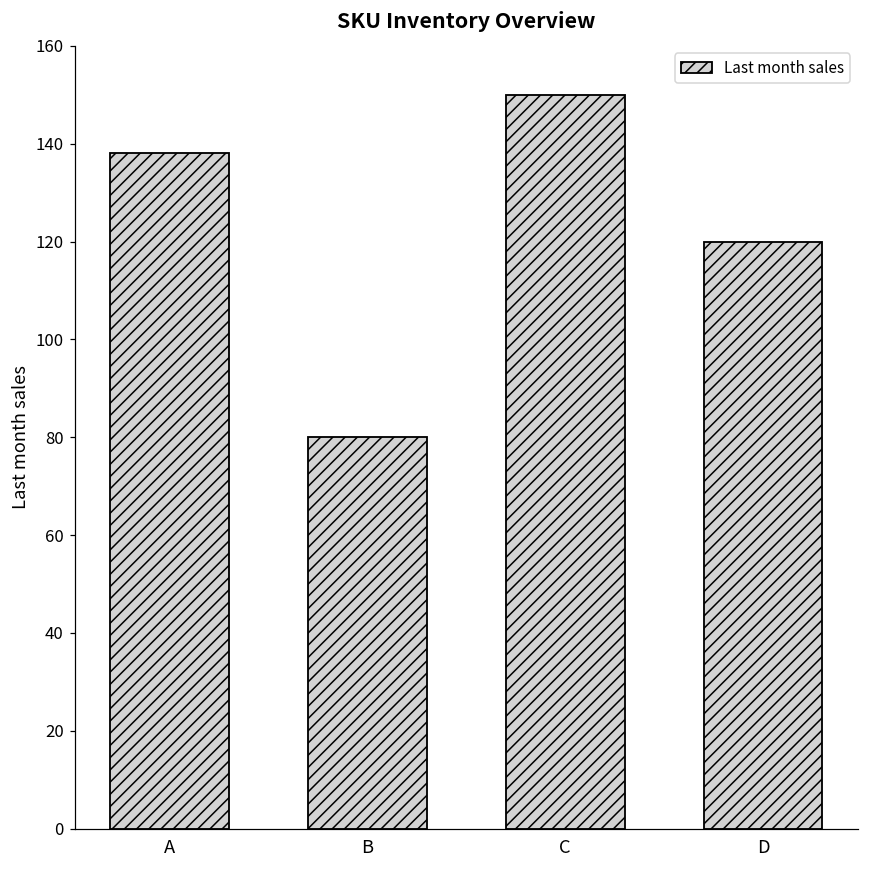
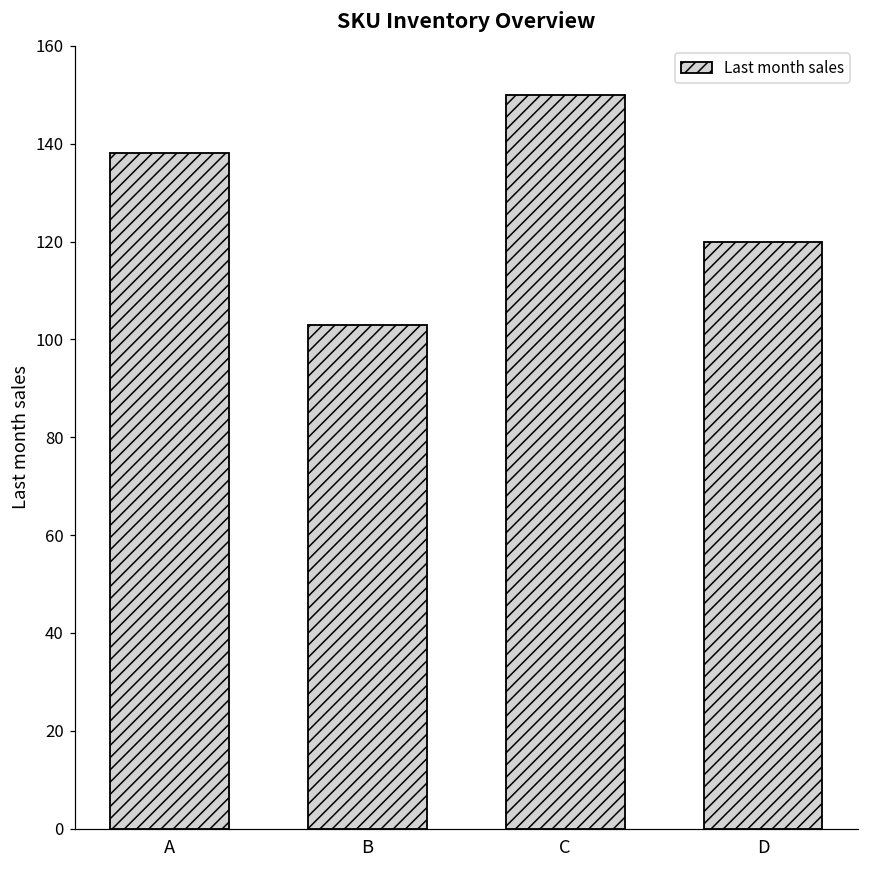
  {
    "A": 138,
-   "B": 80,
+   "B": 103,
    "C": 150,
    "D": 120
  }
